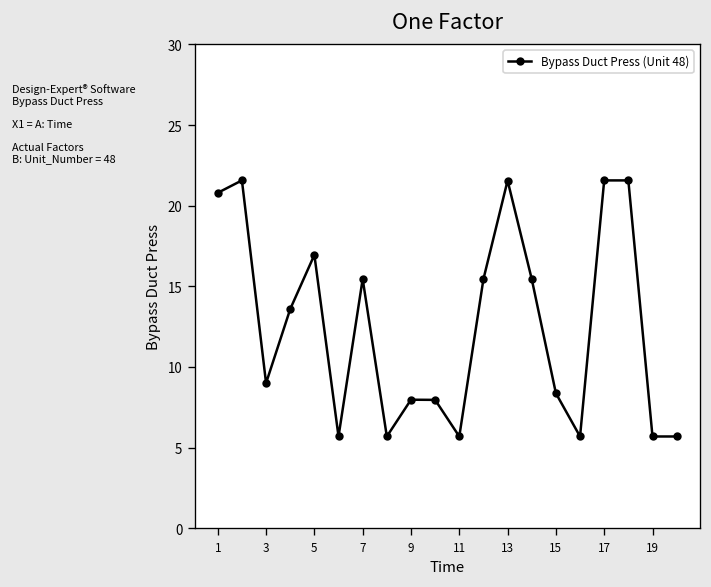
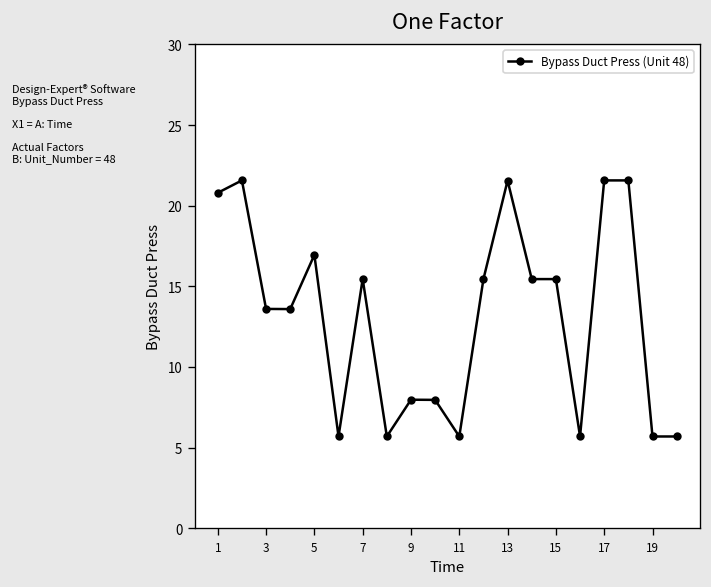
  {
    "1": 20.8,
-   "3": 9.0,
+   "3": 13.6,
    "5": 17.0,
    "7": 15.5,
    "9": 8.0,
    "11": 5.7,
    "13": 21.6,
-   "15": 8.4,
+   "15": 15.5,
    "17": 21.6,
    "19": 5.7
  }
